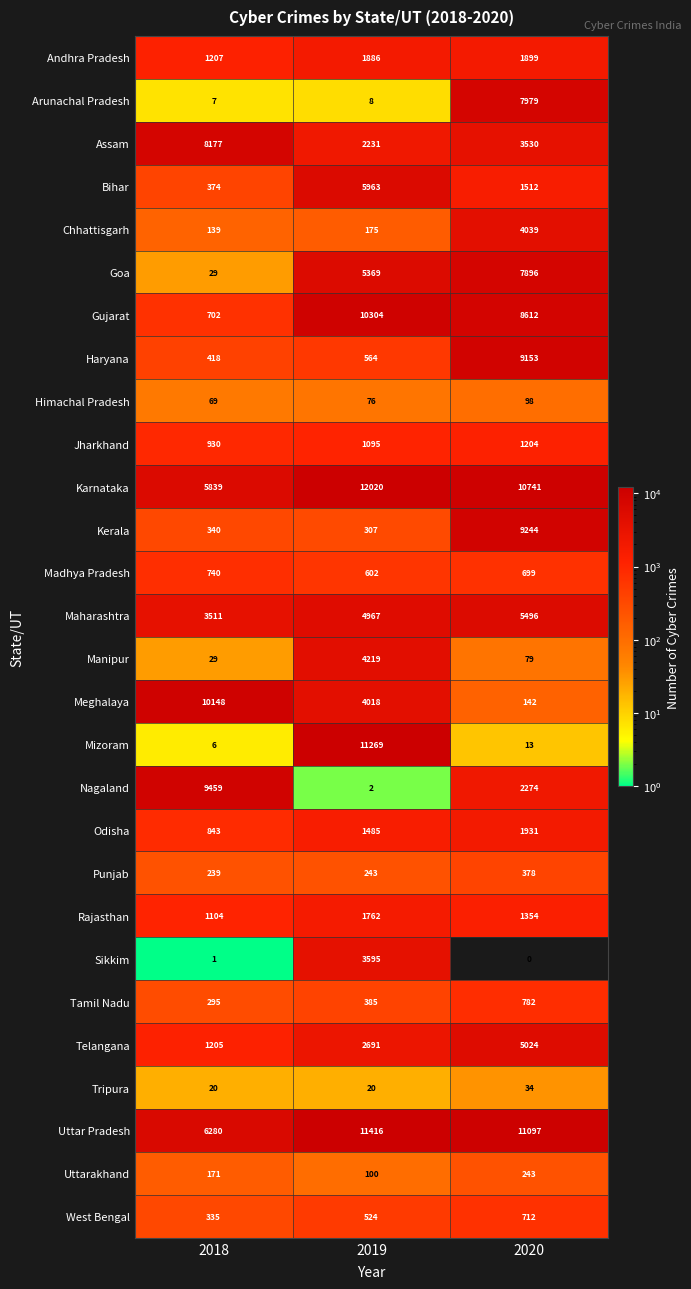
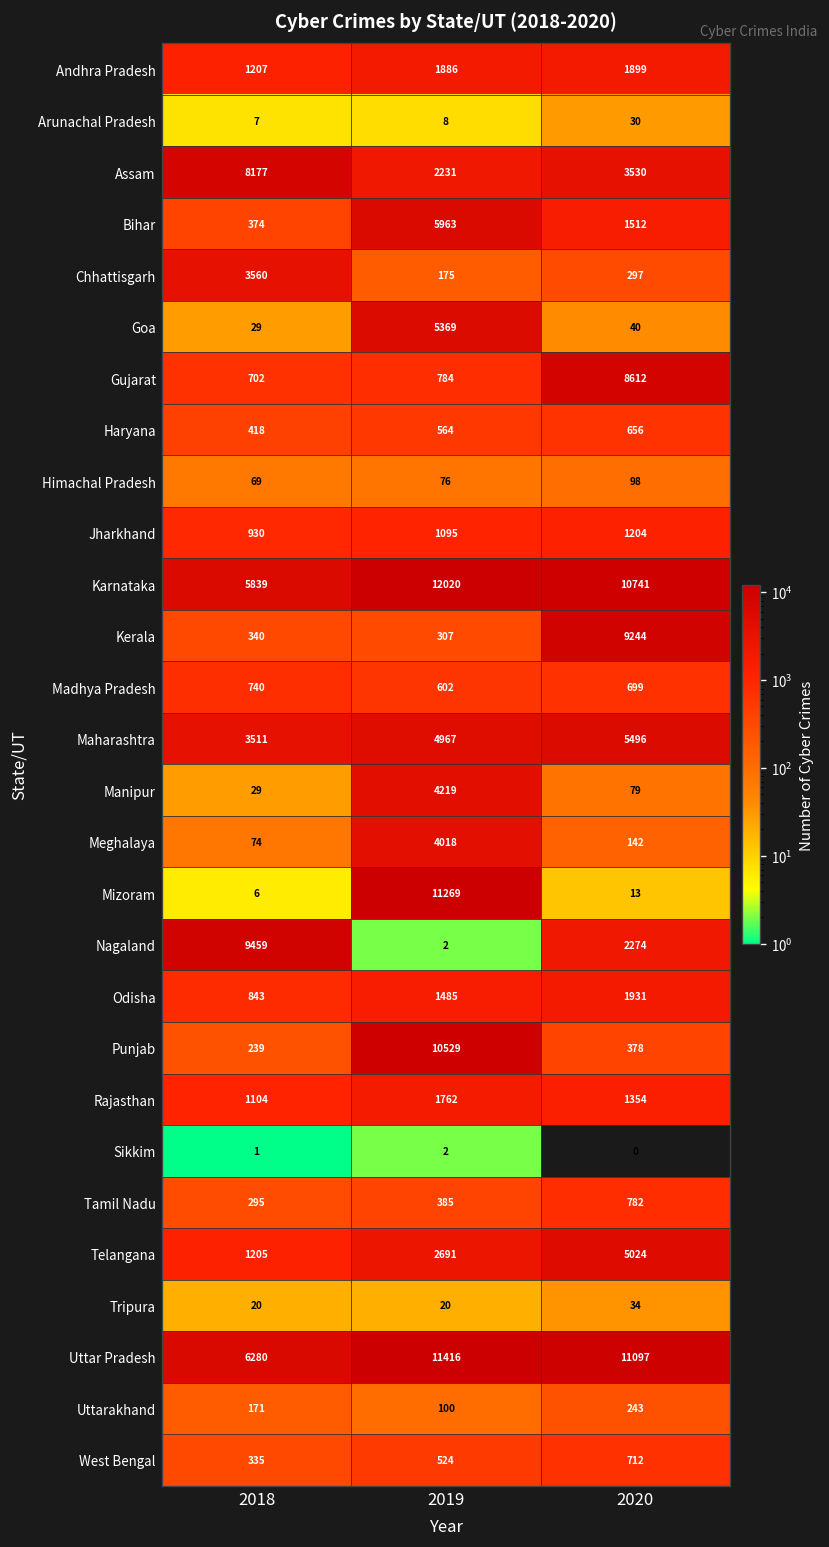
  {
    "Andhra Pradesh": {
      "2018": 1207,
      "2019": 1886,
      "2020": 1899
    },
    "Arunachal Pradesh": {
      "2018": 7,
      "2019": 8,
-     "2020": 7979
+     "2020": 30
    },
    "Assam": {
      "2018": 8177,
      "2019": 2231,
      "2020": 3530
    },
    "Bihar": {
      "2018": 374,
      "2019": 5963,
      "2020": 1512
    },
    "Chhattisgarh": {
-     "2018": 139,
+     "2018": 3560,
      "2019": 175,
-     "2020": 4039
+     "2020": 297
    },
    "Goa": {
      "2018": 29,
      "2019": 5369,
-     "2020": 7896
+     "2020": 40
    },
    "Gujarat": {
      "2018": 702,
-     "2019": 10304,
+     "2019": 784,
      "2020": 8612
    },
    "Haryana": {
      "2018": 418,
      "2019": 564,
-     "2020": 9153
+     "2020": 656
    },
    "Himachal Pradesh": {
      "2018": 69,
      "2019": 76,
      "2020": 98
    },
    "Jharkhand": {
      "2018": 930,
      "2019": 1095,
      "2020": 1204
    },
    "Karnataka": {
      "2018": 5839,
      "2019": 12020,
      "2020": 10741
    },
    "Kerala": {
      "2018": 340,
      "2019": 307,
      "2020": 9244
    },
    "Madhya Pradesh": {
      "2018": 740,
      "2019": 602,
      "2020": 699
    },
    "Maharashtra": {
      "2018": 3511,
      "2019": 4967,
      "2020": 5496
    },
    "Manipur": {
      "2018": 29,
      "2019": 4219,
      "2020": 79
    },
    "Meghalaya": {
-     "2018": 10148,
+     "2018": 74,
      "2019": 4018,
      "2020": 142
    },
    "Mizoram": {
      "2018": 6,
      "2019": 11269,
      "2020": 13
    },
    "Nagaland": {
      "2018": 9459,
      "2019": 2,
      "2020": 2274
    },
    "Odisha": {
      "2018": 843,
      "2019": 1485,
      "2020": 1931
    },
    "Punjab": {
      "2018": 239,
-     "2019": 243,
+     "2019": 10529,
      "2020": 378
    },
    "Rajasthan": {
      "2018": 1104,
      "2019": 1762,
      "2020": 1354
    },
    "Sikkim": {
      "2018": 1,
-     "2019": 3595
+     "2019": 2
    },
    "Tamil Nadu": {
      "2018": 295,
      "2019": 385,
      "2020": 782
    },
    "Telangana": {
      "2018": 1205,
      "2019": 2691,
      "2020": 5024
    },
    "Tripura": {
      "2018": 20,
      "2019": 20,
      "2020": 34
    },
    "Uttar Pradesh": {
      "2018": 6280,
      "2019": 11416,
      "2020": 11097
    },
    "Uttarakhand": {
      "2018": 171,
      "2019": 100,
      "2020": 243
    },
    "West Bengal": {
      "2018": 335,
      "2019": 524,
      "2020": 712
    }
  }
